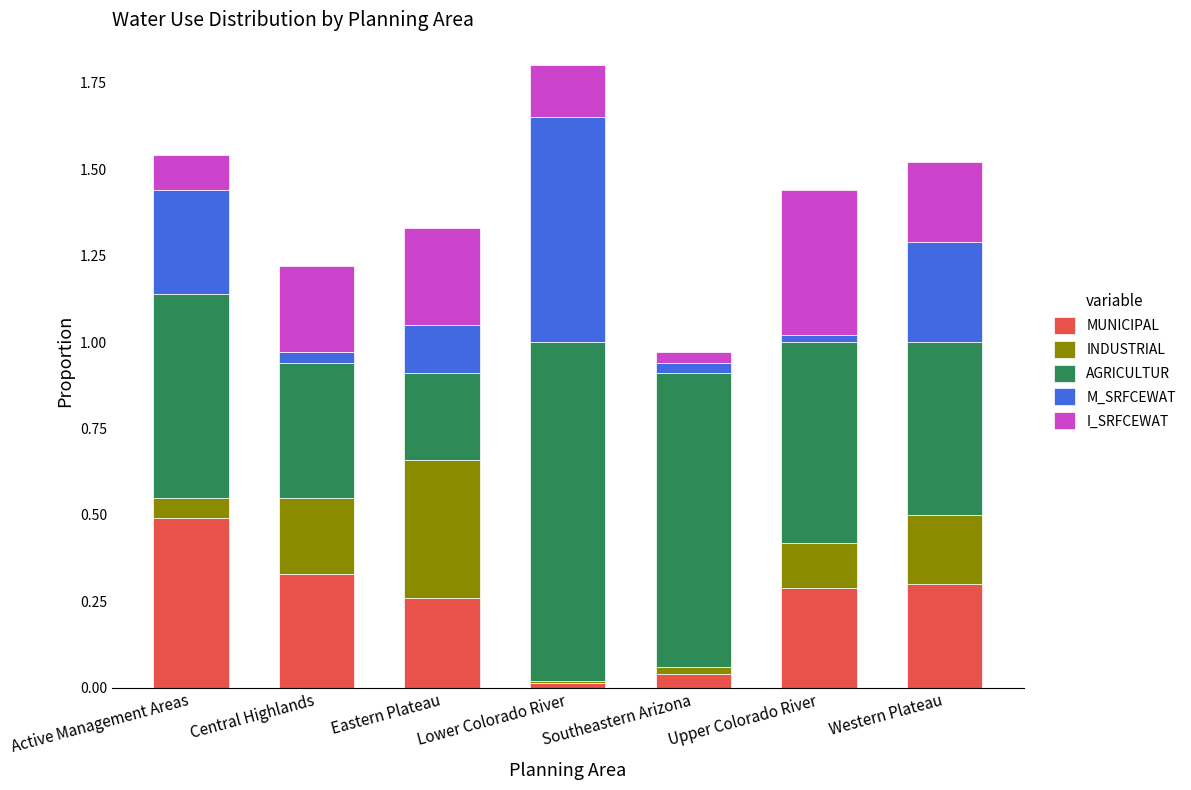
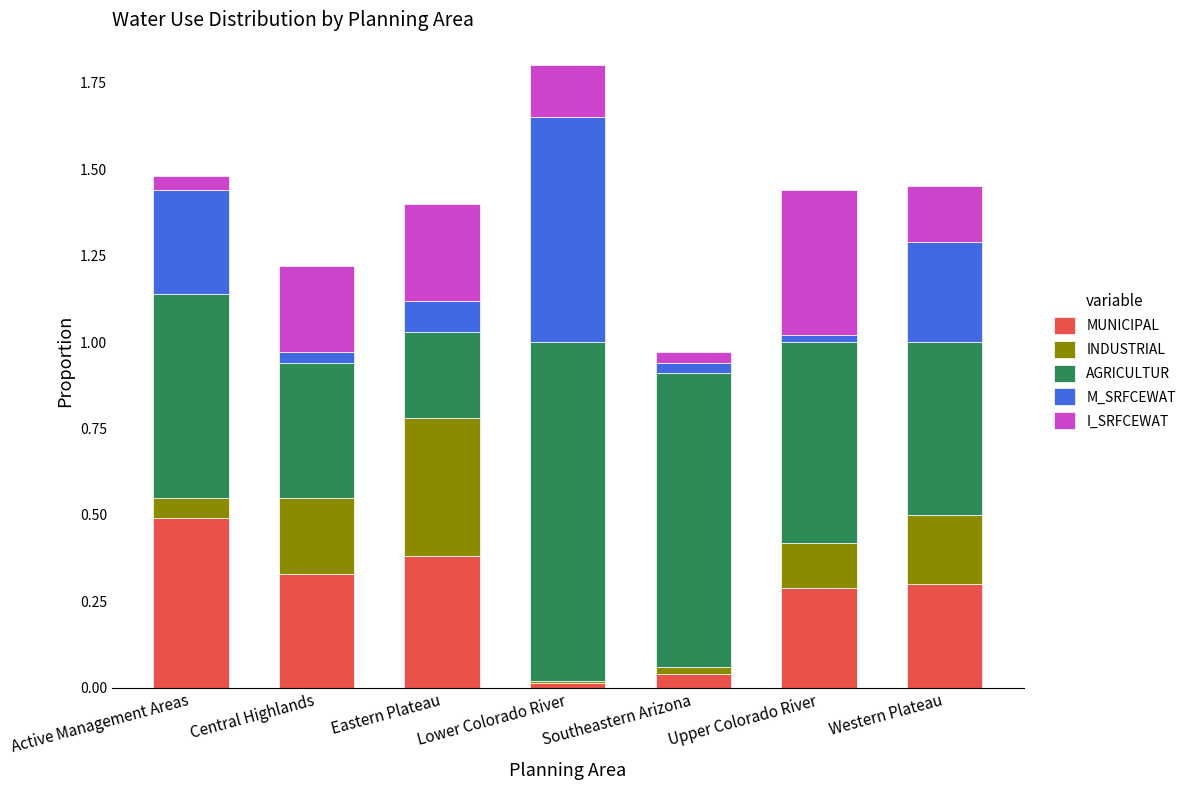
  {
    "MUNICIPAL": {
      "Active Management Areas": 0.49,
      "Central Highlands": 0.33,
-     "Eastern Plateau": 0.26,
+     "Eastern Plateau": 0.38,
      "Lower Colorado River": 0.02,
      "Southeastern Arizona": 0.04,
      "Upper Colorado River": 0.29,
      "Western Plateau": 0.30
    },
    "INDUSTRIAL": {
      "Active Management Areas": 0.06,
      "Central Highlands": 0.22,
      "Eastern Plateau": 0.40,
      "Southeastern Arizona": 0.02,
      "Upper Colorado River": 0.13,
      "Western Plateau": 0.20
    },
    "AGRICULTUR": {
      "Active Management Areas": 0.59,
      "Central Highlands": 0.39,
      "Eastern Plateau": 0.25,
      "Lower Colorado River": 0.98,
      "Southeastern Arizona": 0.85,
      "Upper Colorado River": 0.58,
      "Western Plateau": 0.50
    },
    "M_SRFCEWAT": {
      "Active Management Areas": 0.30,
      "Central Highlands": 0.03,
-     "Eastern Plateau": 0.14,
+     "Eastern Plateau": 0.09,
      "Lower Colorado River": 0.65,
      "Southeastern Arizona": 0.03,
      "Upper Colorado River": 0.02,
      "Western Plateau": 0.29
    },
    "I_SRFCEWAT": {
-     "Active Management Areas": 0.10,
+     "Active Management Areas": 0.04,
      "Central Highlands": 0.25,
      "Eastern Plateau": 0.28,
      "Lower Colorado River": 0.15,
      "Southeastern Arizona": 0.03,
      "Upper Colorado River": 0.42,
-     "Western Plateau": 0.23
+     "Western Plateau": 0.16
    }
  }
